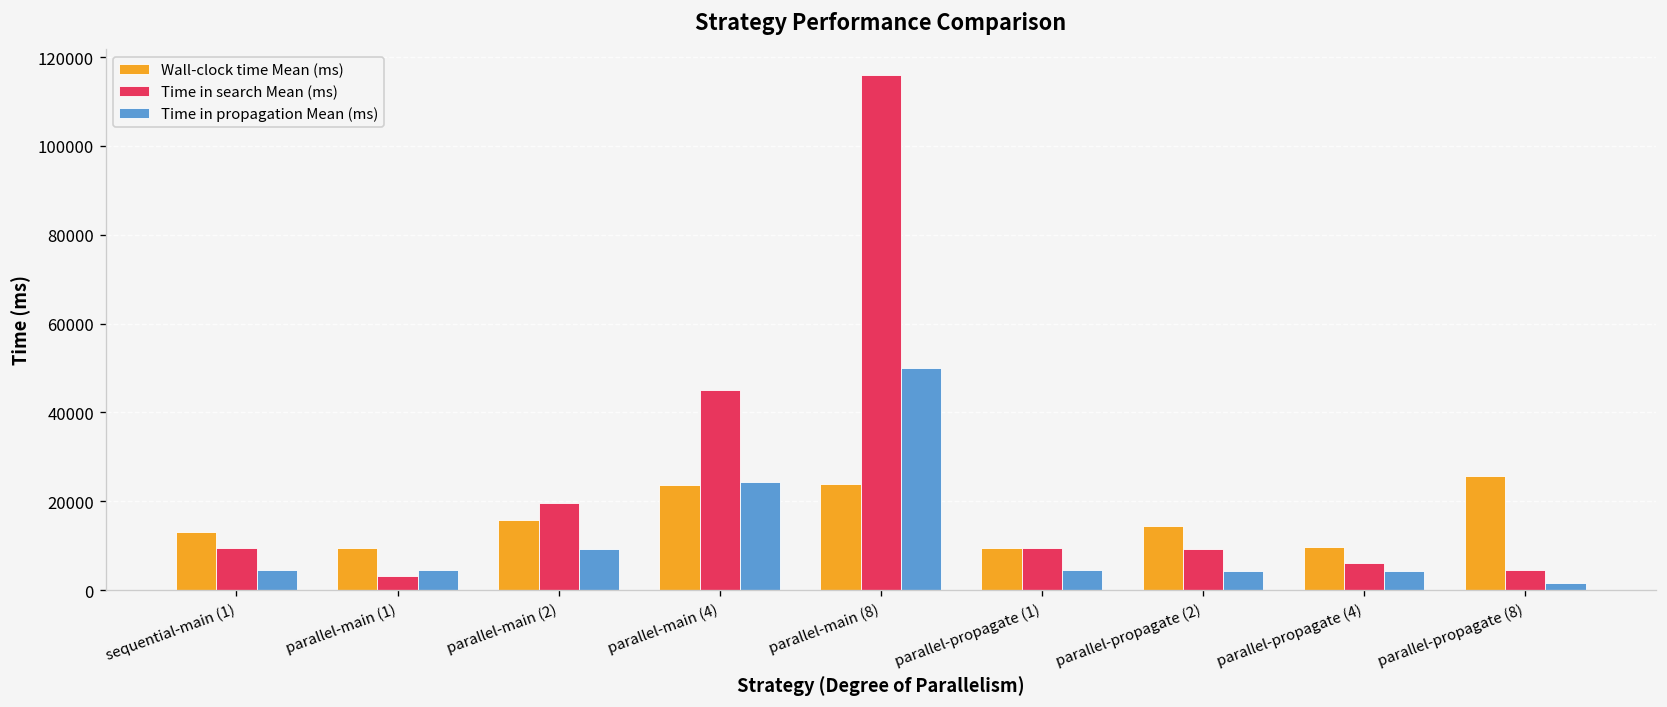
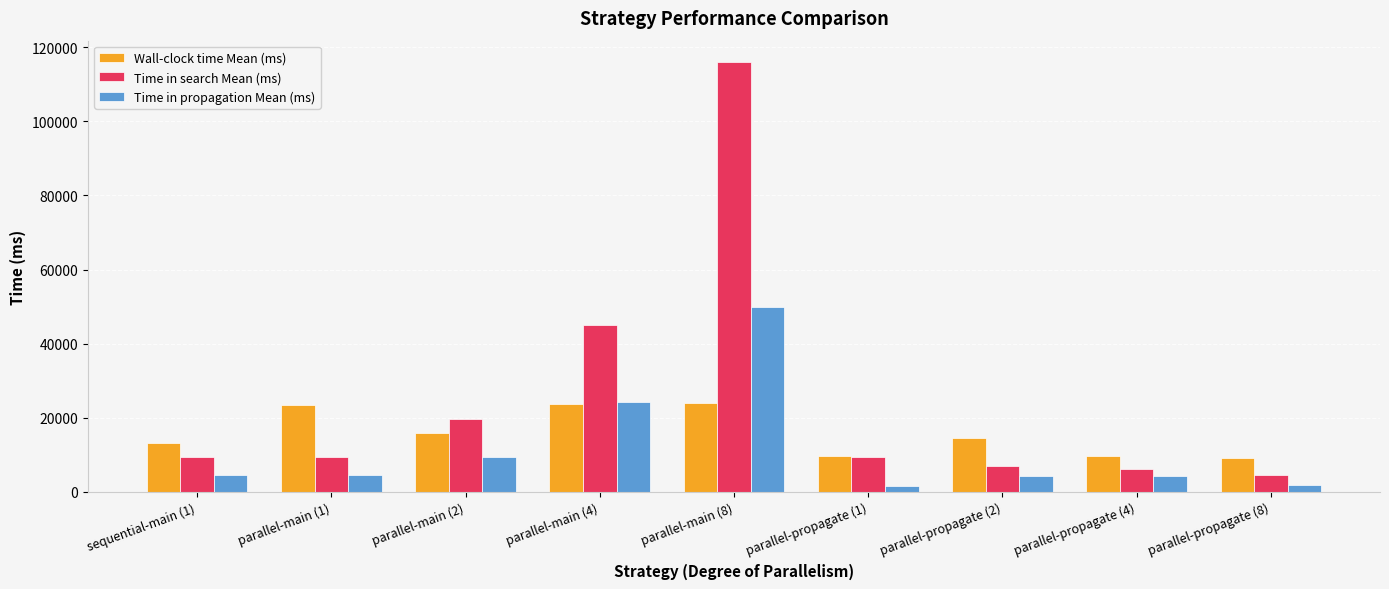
  {
    "Wall-clock time Mean (ms)": {
      "sequential-main (1)": 13000,
-     "parallel-main (1)": 10000,
+     "parallel-main (1)": 23000,
      "parallel-main (2)": 16000,
      "parallel-main (4)": 24000,
      "parallel-main (8)": 24000,
      "parallel-propagate (1)": 10000,
      "parallel-propagate (2)": 15000,
      "parallel-propagate (4)": 10000,
-     "parallel-propagate (8)": 26000
+     "parallel-propagate (8)": 9000
    },
    "Time in search Mean (ms)": {
      "sequential-main (1)": 9000,
-     "parallel-main (1)": 3000,
+     "parallel-main (1)": 9000,
      "parallel-main (2)": 20000,
      "parallel-main (4)": 45000,
      "parallel-main (8)": 116000,
      "parallel-propagate (1)": 9000,
-     "parallel-propagate (2)": 9000,
+     "parallel-propagate (2)": 7000,
      "parallel-propagate (4)": 6000,
      "parallel-propagate (8)": 5000
    },
    "Time in propagation Mean (ms)": {
      "sequential-main (1)": 5000,
      "parallel-main (1)": 5000,
      "parallel-main (2)": 9000,
      "parallel-main (4)": 24000,
      "parallel-main (8)": 50000,
-     "parallel-propagate (1)": 5000,
+     "parallel-propagate (1)": 1000,
      "parallel-propagate (2)": 4000,
      "parallel-propagate (4)": 4000,
      "parallel-propagate (8)": 2000
    }
  }
